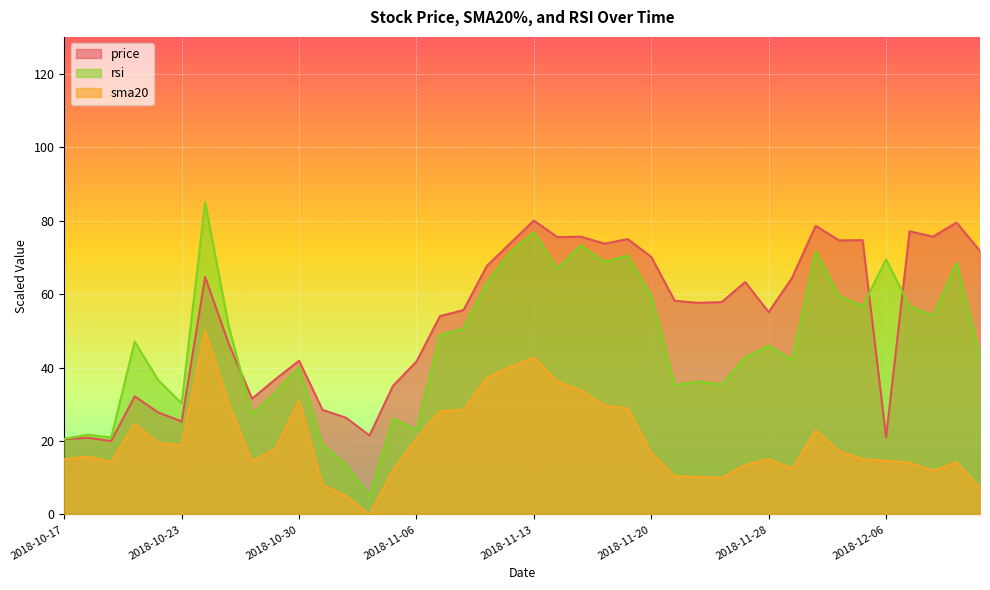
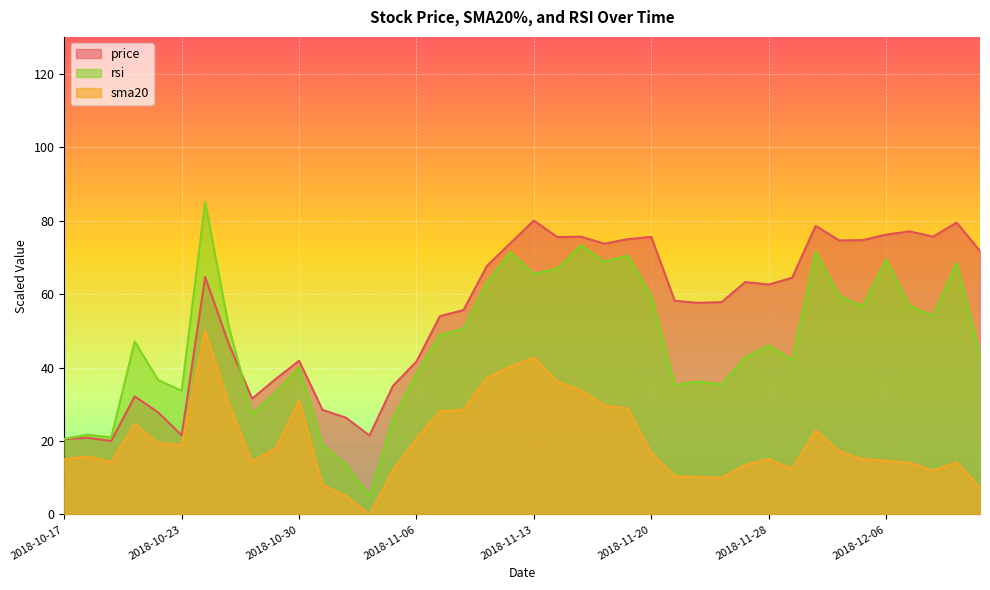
  {
    "price": {
-     "2018-10-23": 25,
+     "2018-10-23": 22,
      "2018-10-30": 42,
      "2018-11-06": 42,
      "2018-11-13": 80,
-     "2018-11-20": 70,
-     "2018-11-28": 55,
-     "2018-12-06": 21
+     "2018-11-20": 76,
+     "2018-11-28": 63,
+     "2018-12-06": 76
    },
    "rsi": {
-     "2018-10-23": 30,
+     "2018-10-23": 34,
      "2018-10-30": 40,
-     "2018-11-06": 23,
-     "2018-11-13": 77,
+     "2018-11-06": 38,
+     "2018-11-13": 66,
      "2018-11-20": 60,
      "2018-11-28": 46,
      "2018-12-06": 69
    },
    "sma20": {
      "2018-10-23": 19,
      "2018-10-30": 31,
      "2018-11-06": 21,
      "2018-11-13": 43,
      "2018-11-20": 17,
      "2018-11-28": 15,
      "2018-12-06": 15
    }
  }
